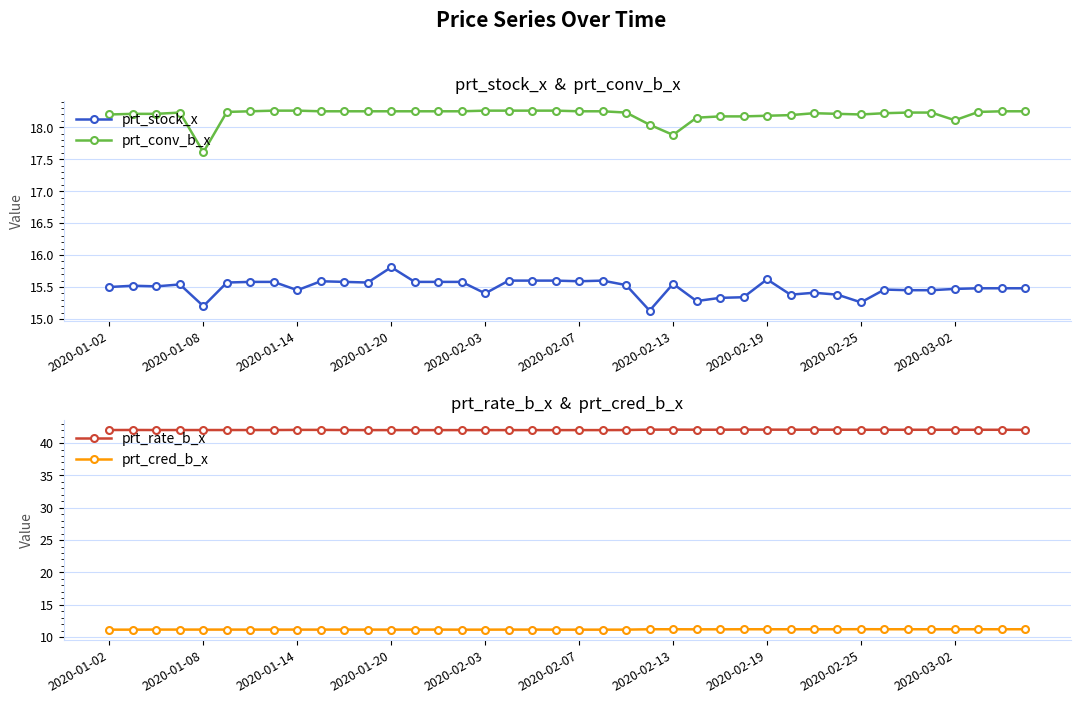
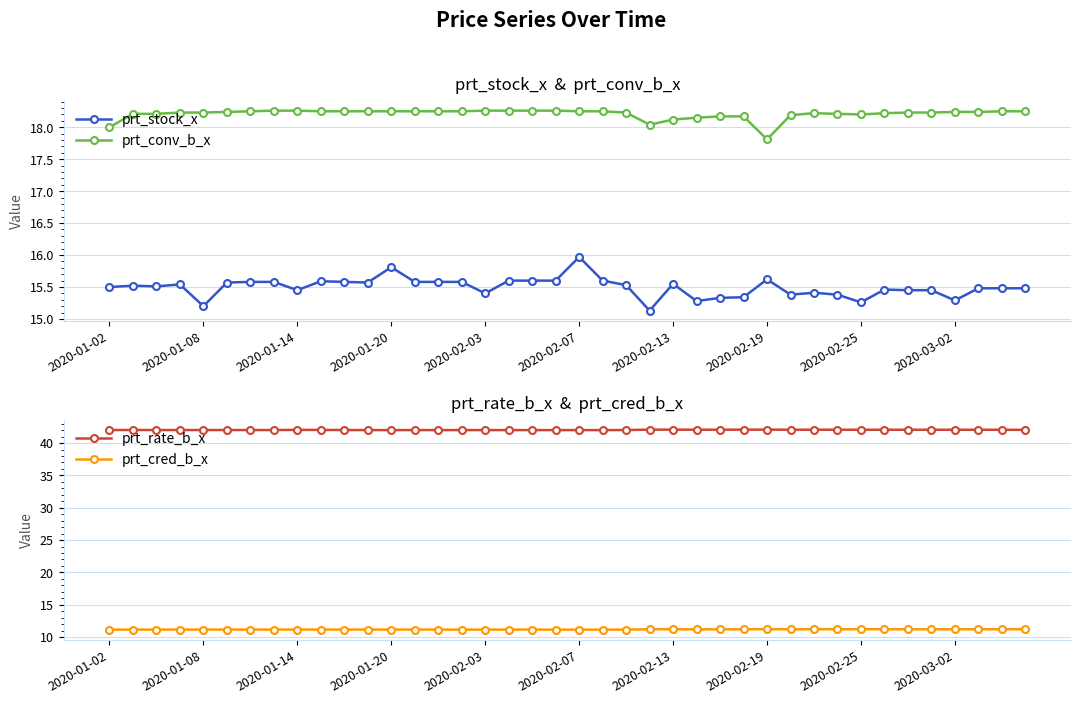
  {
    "prt_stock_x & prt_conv_b_x": {
      "prt_stock_x": {
        "2020-01-02": 15.5,
        "2020-01-08": 15.2,
        "2020-01-14": 15.5,
        "2020-01-20": 15.8,
        "2020-02-03": 15.4,
-       "2020-02-07": 15.6,
+       "2020-02-07": 16.0,
        "2020-02-13": 15.6,
        "2020-02-19": 15.6,
        "2020-02-25": 15.3,
-       "2020-03-02": 15.5
+       "2020-03-02": 15.3
      },
      "prt_conv_b_x": {
-       "2020-01-02": 18.2,
-       "2020-01-08": 17.6,
+       "2020-01-02": 18.0,
+       "2020-01-08": 18.2,
        "2020-01-14": 18.3,
        "2020-01-20": 18.3,
        "2020-02-03": 18.3,
        "2020-02-07": 18.3,
-       "2020-02-13": 17.9,
-       "2020-02-19": 18.2,
+       "2020-02-13": 18.1,
+       "2020-02-19": 17.8,
        "2020-02-25": 18.2,
-       "2020-03-02": 18.1
+       "2020-03-02": 18.2
      }
    },
    "prt_rate_b_x & prt_cred_b_x": {
      "prt_rate_b_x": {
        "2020-01-02": 42,
        "2020-01-08": 42,
        "2020-01-14": 42,
        "2020-01-20": 42,
        "2020-02-03": 42,
        "2020-02-07": 42,
        "2020-02-13": 42,
        "2020-02-19": 42,
        "2020-02-25": 42,
        "2020-03-02": 42
      },
      "prt_cred_b_x": {
        "2020-01-02": 11,
        "2020-01-08": 11,
        "2020-01-14": 11,
        "2020-01-20": 11,
        "2020-02-03": 11,
        "2020-02-07": 11,
        "2020-02-13": 11,
        "2020-02-19": 11,
        "2020-02-25": 11,
        "2020-03-02": 11
      }
    }
  }
